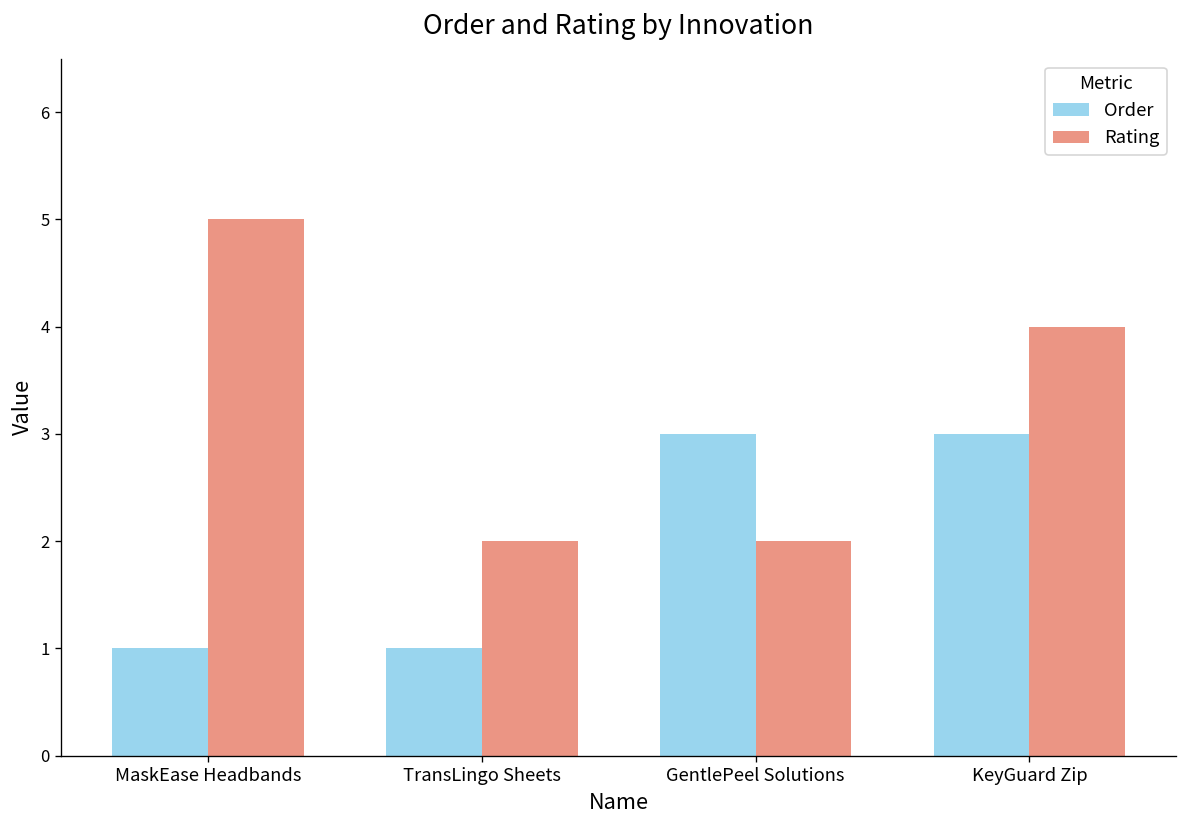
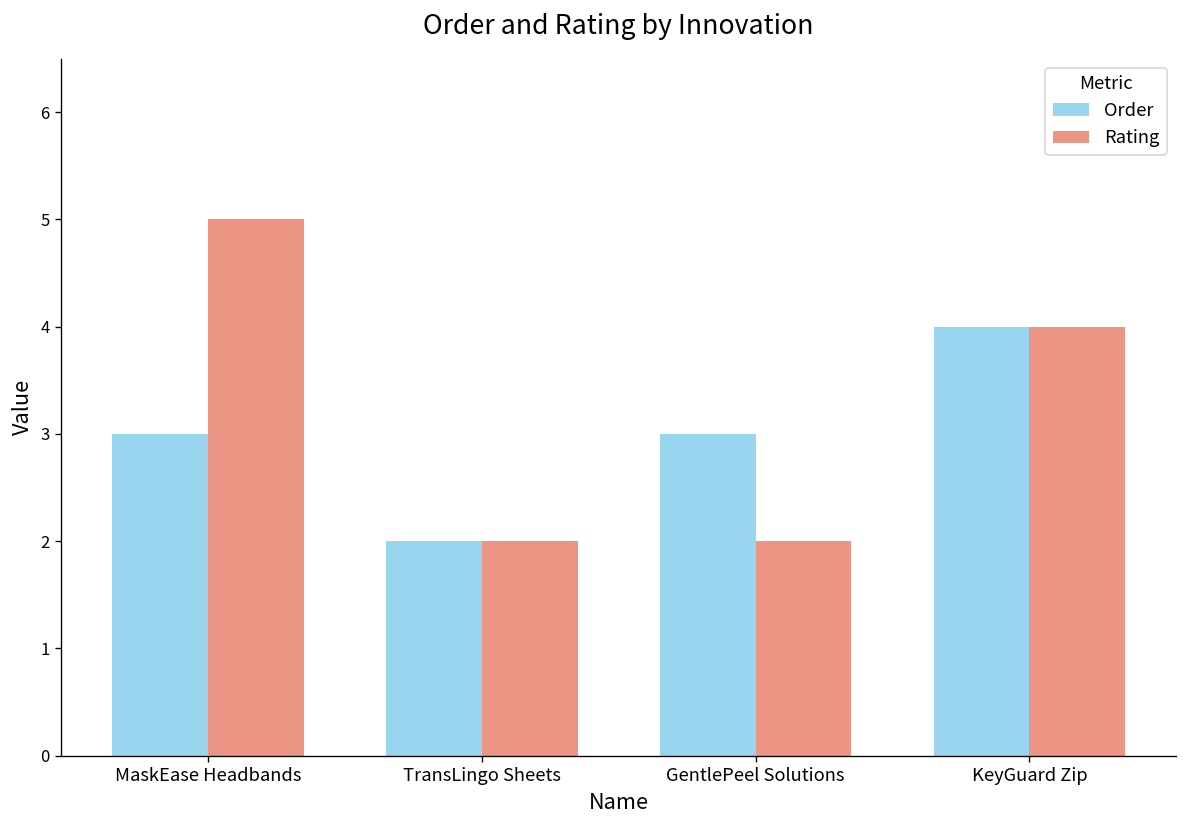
  {
    "Order": {
-     "MaskEase Headbands": 1,
-     "TransLingo Sheets": 1,
+     "MaskEase Headbands": 3,
+     "TransLingo Sheets": 2,
      "GentlePeel Solutions": 3,
-     "KeyGuard Zip": 3
+     "KeyGuard Zip": 4
    },
    "Rating": {
      "MaskEase Headbands": 5,
      "TransLingo Sheets": 2,
      "GentlePeel Solutions": 2,
      "KeyGuard Zip": 4
    }
  }
